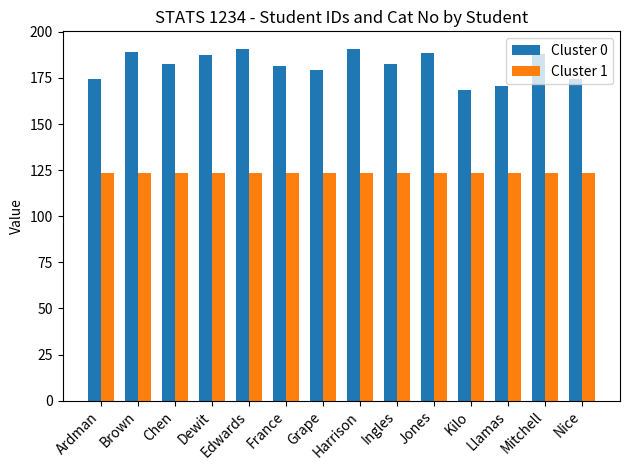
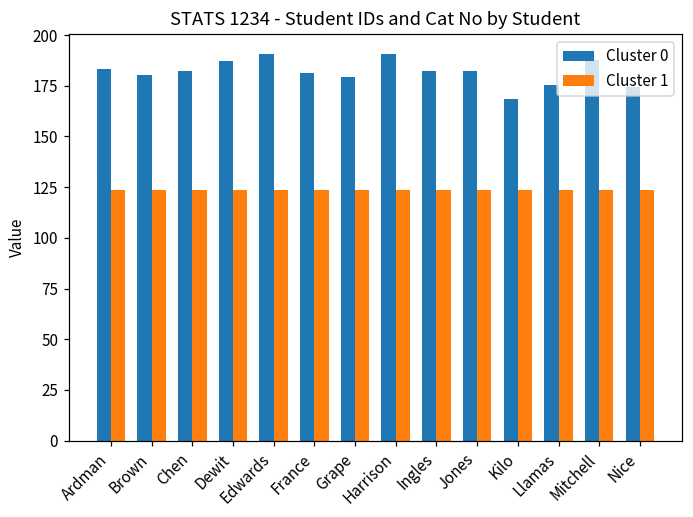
  {
    "Cluster 0": {
-     "Ardman": 175,
-     "Brown": 189,
+     "Ardman": 183,
+     "Brown": 180,
      "Chen": 182,
      "Dewit": 187,
      "Edwards": 191,
      "France": 181,
      "Grape": 179,
      "Harrison": 191,
      "Ingles": 182,
-     "Jones": 189,
+     "Jones": 182,
      "Kilo": 169,
-     "Llamas": 171
+     "Llamas": 176
    },
    "Cluster 1": {
      "Ardman": 123,
      "Brown": 123,
      "Chen": 123,
      "Dewit": 123,
      "Edwards": 123,
      "France": 123,
      "Grape": 123,
      "Harrison": 123,
      "Ingles": 123,
      "Jones": 123,
      "Kilo": 123,
      "Llamas": 123,
      "Mitchell": 123,
      "Nice": 123
    }
  }
